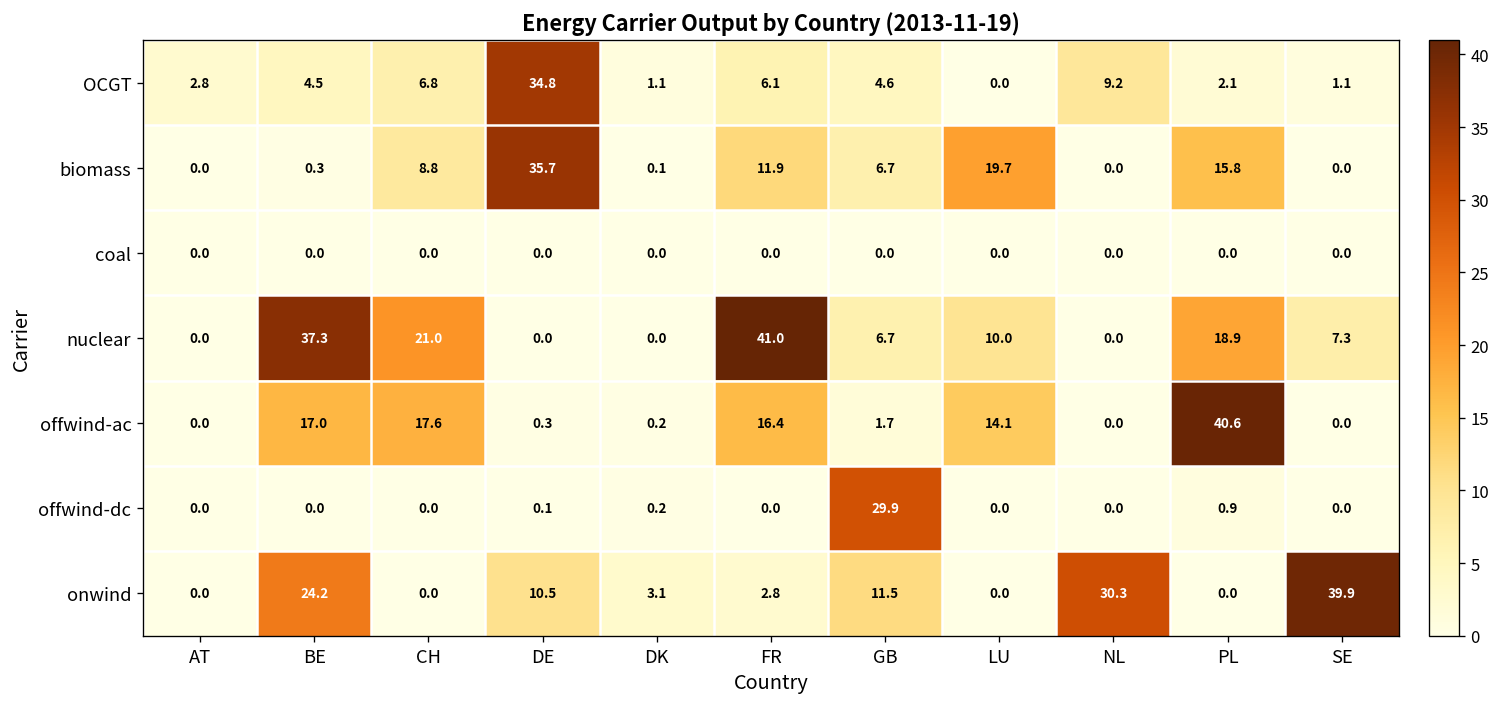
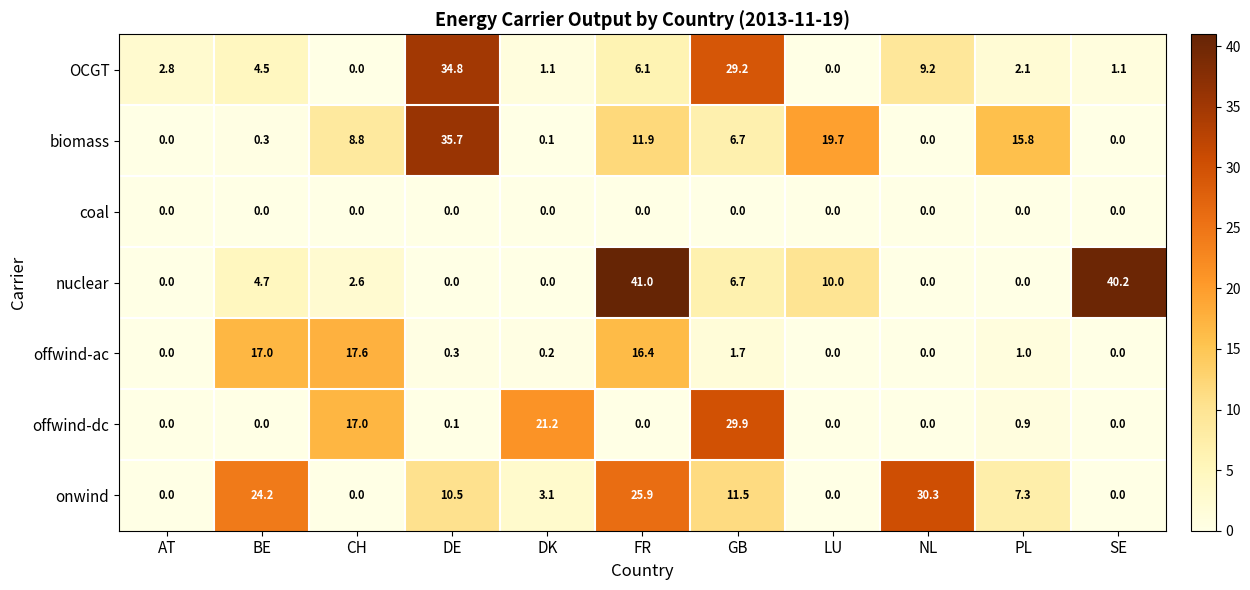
  {
    "OCGT": {
      "AT": 2.8,
      "BE": 4.5,
-     "CH": 6.8,
+     "CH": 0.0,
      "DE": 34.8,
      "DK": 1.1,
      "FR": 6.1,
-     "GB": 4.6,
+     "GB": 29.2,
      "LU": 0.0,
      "NL": 9.2,
      "PL": 2.1,
      "SE": 1.1
    },
    "biomass": {
      "AT": 0.0,
      "BE": 0.3,
      "CH": 8.8,
      "DE": 35.7,
      "DK": 0.1,
      "FR": 11.9,
      "GB": 6.7,
      "LU": 19.7,
      "NL": 0.0,
      "PL": 15.8,
      "SE": 0.0
    },
    "coal": {
      "AT": 0.0,
      "BE": 0.0,
      "CH": 0.0,
      "DE": 0.0,
      "DK": 0.0,
      "FR": 0.0,
      "GB": 0.0,
      "LU": 0.0,
      "NL": 0.0,
      "PL": 0.0,
      "SE": 0.0
    },
    "nuclear": {
      "AT": 0.0,
-     "BE": 37.3,
-     "CH": 21.0,
+     "BE": 4.7,
+     "CH": 2.6,
      "DE": 0.0,
      "DK": 0.0,
      "FR": 41.0,
      "GB": 6.7,
      "LU": 10.0,
      "NL": 0.0,
-     "PL": 18.9,
-     "SE": 7.3
+     "PL": 0.0,
+     "SE": 40.2
    },
    "offwind-ac": {
      "AT": 0.0,
      "BE": 17.0,
      "CH": 17.6,
      "DE": 0.3,
      "DK": 0.2,
      "FR": 16.4,
      "GB": 1.7,
-     "LU": 14.1,
+     "LU": 0.0,
      "NL": 0.0,
-     "PL": 40.6,
+     "PL": 1.0,
      "SE": 0.0
    },
    "offwind-dc": {
      "AT": 0.0,
      "BE": 0.0,
-     "CH": 0.0,
+     "CH": 17.0,
      "DE": 0.1,
-     "DK": 0.2,
+     "DK": 21.2,
      "FR": 0.0,
      "GB": 29.9,
      "LU": 0.0,
      "NL": 0.0,
      "PL": 0.9,
      "SE": 0.0
    },
    "onwind": {
      "AT": 0.0,
      "BE": 24.2,
      "CH": 0.0,
      "DE": 10.5,
      "DK": 3.1,
-     "FR": 2.8,
+     "FR": 25.9,
      "GB": 11.5,
      "LU": 0.0,
      "NL": 30.3,
-     "PL": 0.0,
-     "SE": 39.9
+     "PL": 7.3,
+     "SE": 0.0
    }
  }
